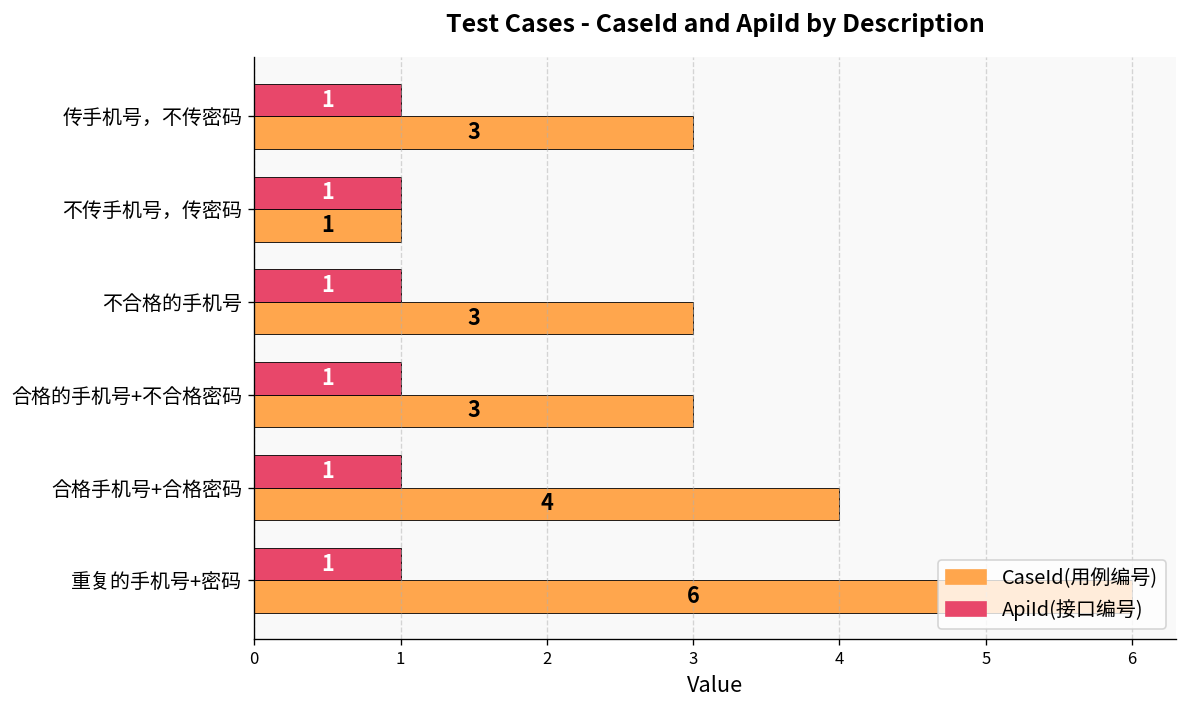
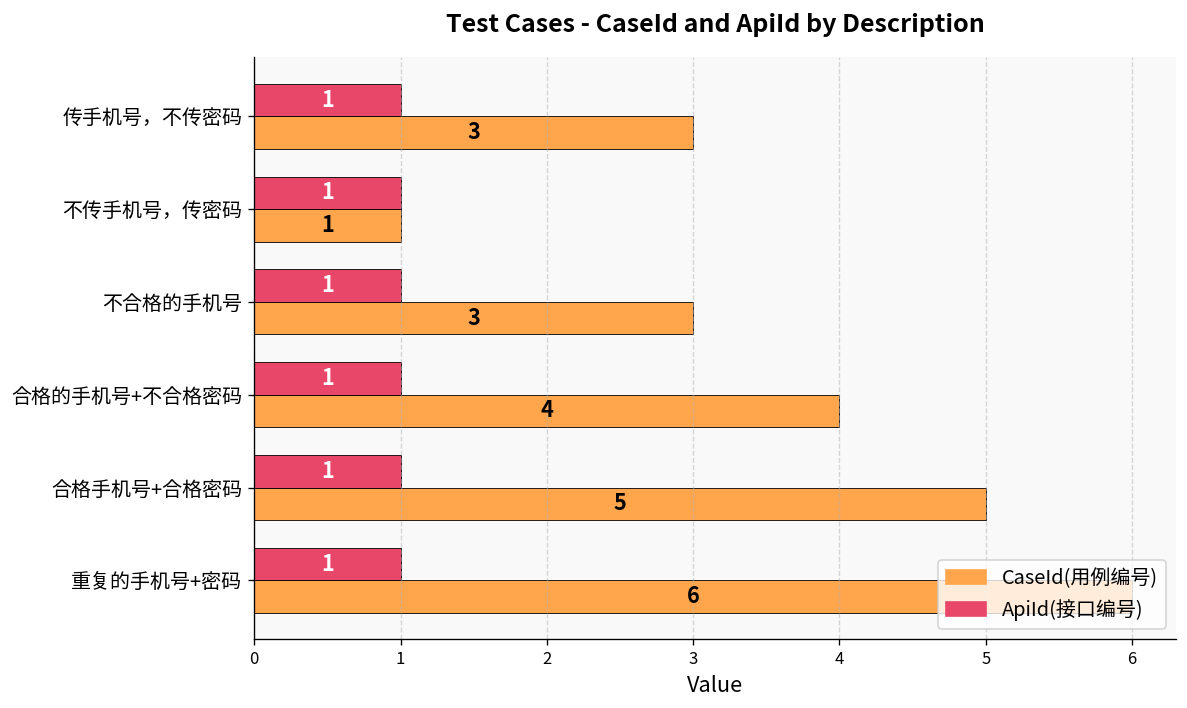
  {
    "CaseId(用例编号)": {
      "传手机号，不传密码": 3,
      "不传手机号，传密码": 1,
      "不合格的手机号": 3,
-     "合格的手机号+不合格密码": 3,
-     "合格手机号+合格密码": 4
+     "合格的手机号+不合格密码": 4,
+     "合格手机号+合格密码": 5
    },
    "ApiId(接口编号)": {
      "传手机号，不传密码": 1,
      "不传手机号，传密码": 1,
      "不合格的手机号": 1,
      "合格的手机号+不合格密码": 1,
      "合格手机号+合格密码": 1,
      "重复的手机号+密码": 1
    }
  }
